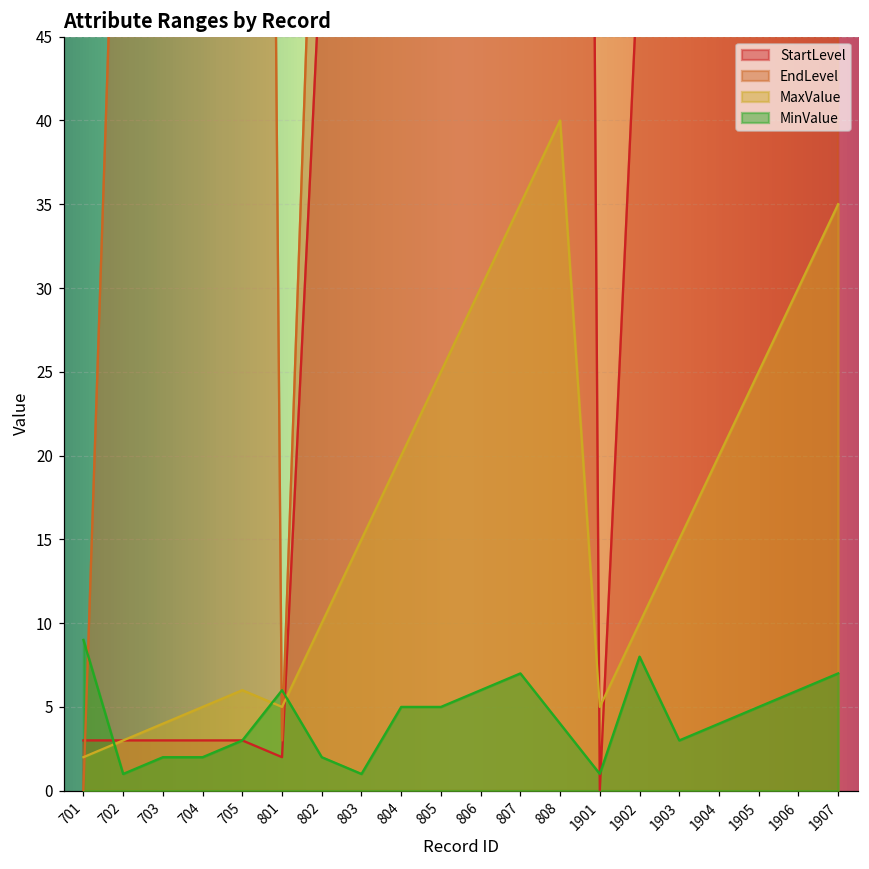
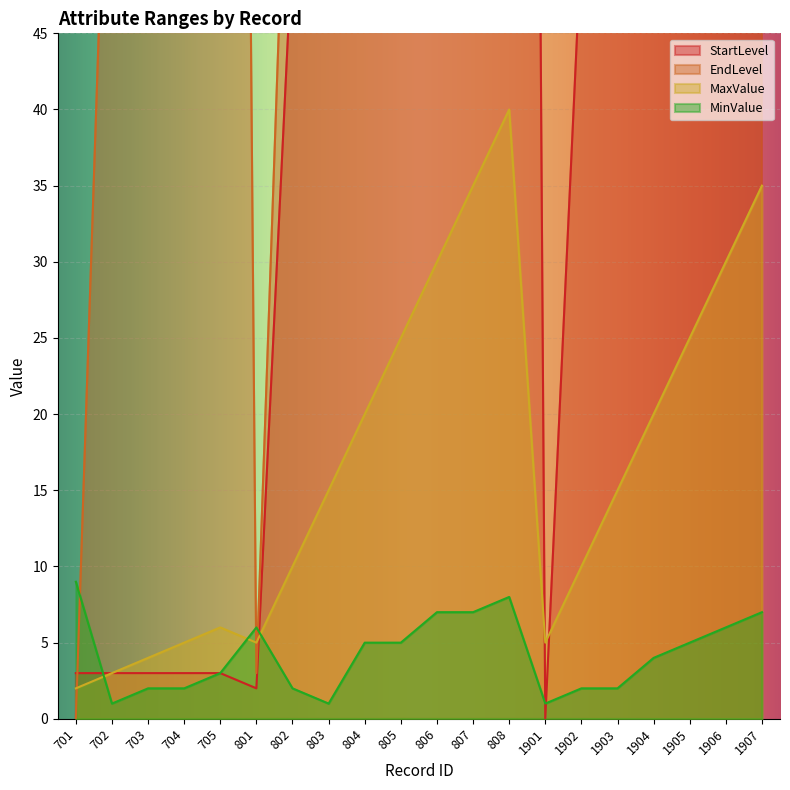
  {
    "MinValue": {
      "701": 9,
      "702": 1,
      "703": 2,
      "704": 2,
      "801": 6,
      "802": 2,
      "803": 1,
      "804": 5,
      "805": 5,
-     "806": 6,
+     "806": 7,
      "807": 7,
-     "808": 4,
+     "808": 8,
      "1901": 1,
-     "1902": 8,
-     "1903": 3,
+     "1902": 2,
+     "1903": 2,
      "1904": 4,
      "1905": 5,
      "1906": 6,
      "1907": 7
    }
  }
